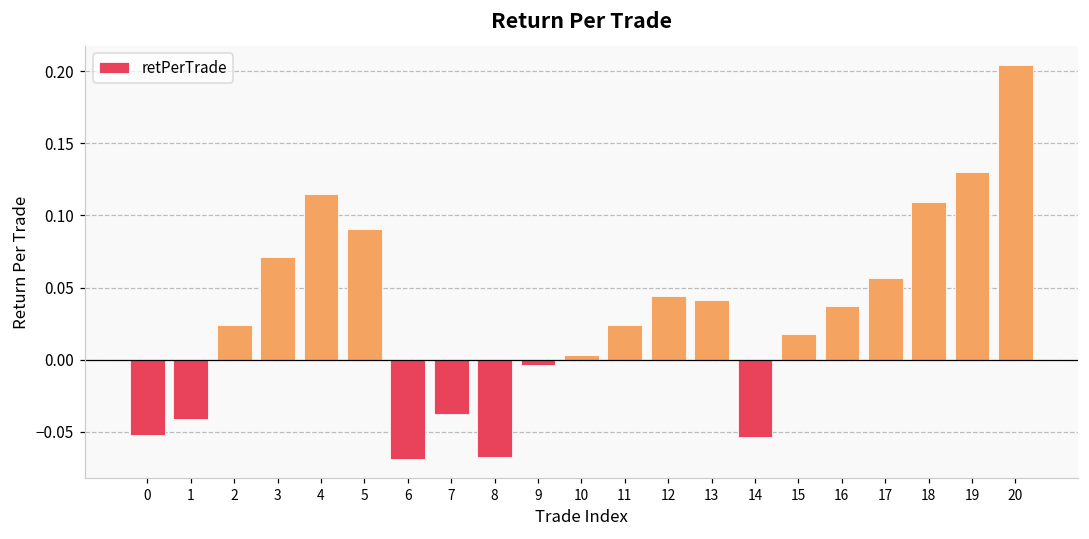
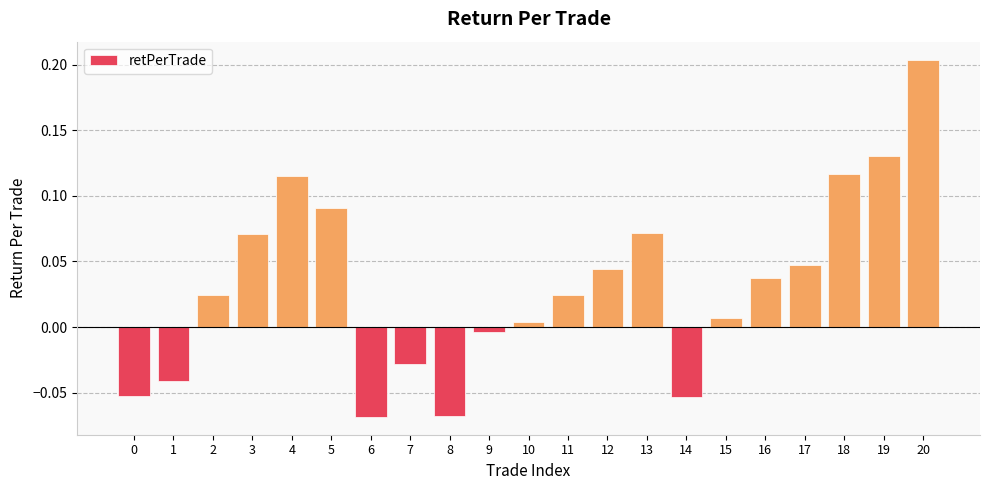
  {
    "0": -0.052,
    "1": -0.041,
    "2": 0.024,
    "3": 0.071,
    "4": 0.115,
    "5": 0.091,
    "6": -0.068,
-   "7": -0.037,
+   "7": -0.028,
    "8": -0.067,
    "9": -0.004,
    "10": 0.004,
    "11": 0.024,
    "12": 0.044,
-   "13": 0.041,
+   "13": 0.072,
    "14": -0.053,
-   "15": 0.018,
+   "15": 0.007,
    "16": 0.037,
-   "17": 0.057,
-   "18": 0.109,
+   "17": 0.047,
+   "18": 0.116,
    "19": 0.130,
    "20": 0.204
  }
